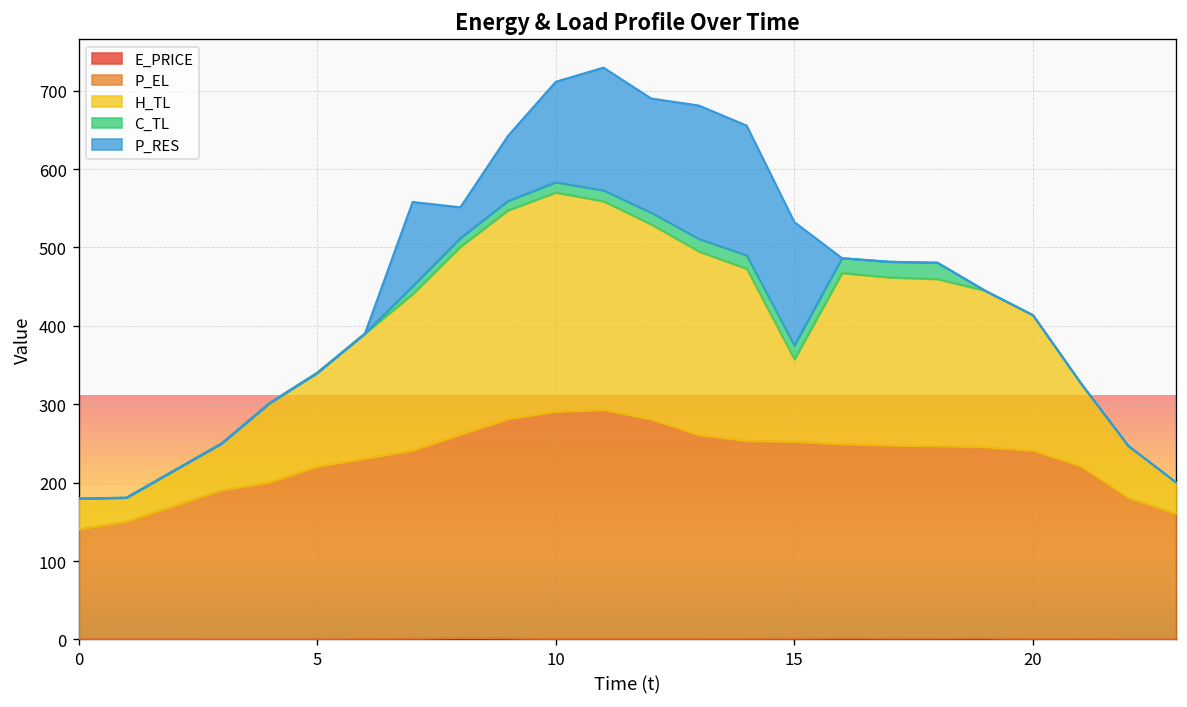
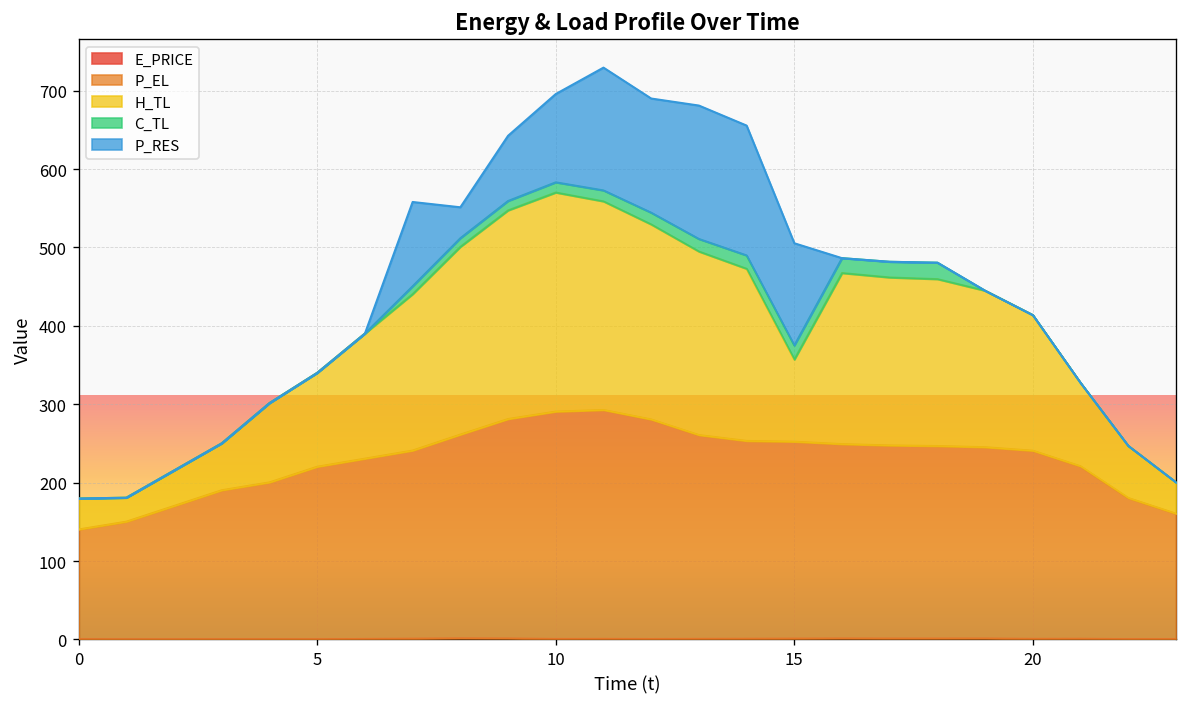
  {
    "H_TL": {
      "10": 280,
      "15": 100
    },
    "C_TL": {
      "10": 10,
      "15": 20
    },
    "P_RES": {
-     "10": 130,
-     "15": 160
+     "10": 110,
+     "15": 130
    }
  }
